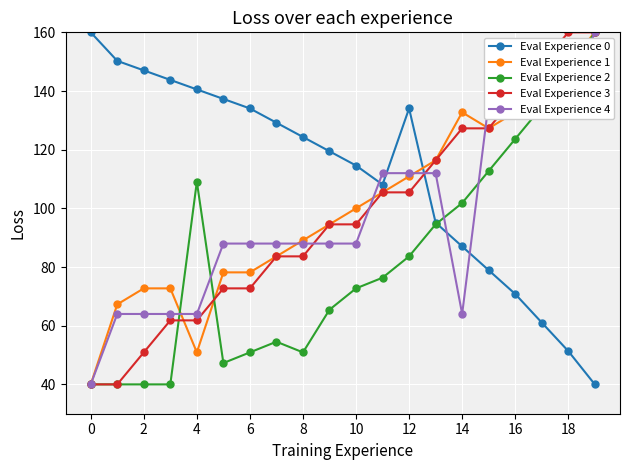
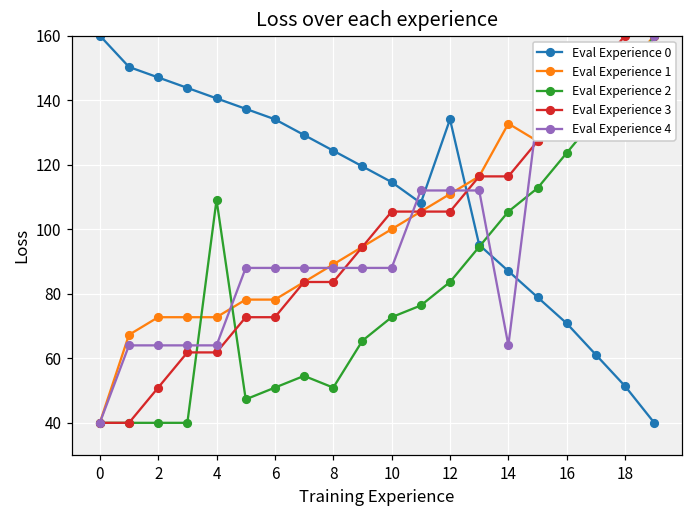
  {
    "Eval Experience 0": {
      "0": 160,
      "2": 147,
      "4": 141,
      "6": 134,
      "8": 124,
      "10": 115,
      "12": 134,
      "14": 87,
      "16": 71,
      "18": 51
    },
    "Eval Experience 1": {
      "2": 73,
-     "4": 51,
+     "4": 73,
      "6": 78,
      "8": 89,
      "10": 100,
      "12": 111,
      "14": 133
    },
    "Eval Experience 2": {
      "2": 40,
      "4": 109,
      "6": 51,
      "8": 51,
      "10": 73,
      "12": 84,
-     "14": 102,
+     "14": 105,
      "16": 124
    },
    "Eval Experience 3": {
      "2": 51,
      "4": 62,
      "6": 73,
      "8": 84,
-     "10": 95,
+     "10": 105,
      "12": 105,
-     "14": 127,
+     "14": 116,
      "18": 160
    },
    "Eval Experience 4": {
      "2": 64,
      "4": 64,
      "6": 88,
      "8": 88,
      "10": 88,
      "12": 112,
      "14": 64
    }
  }
